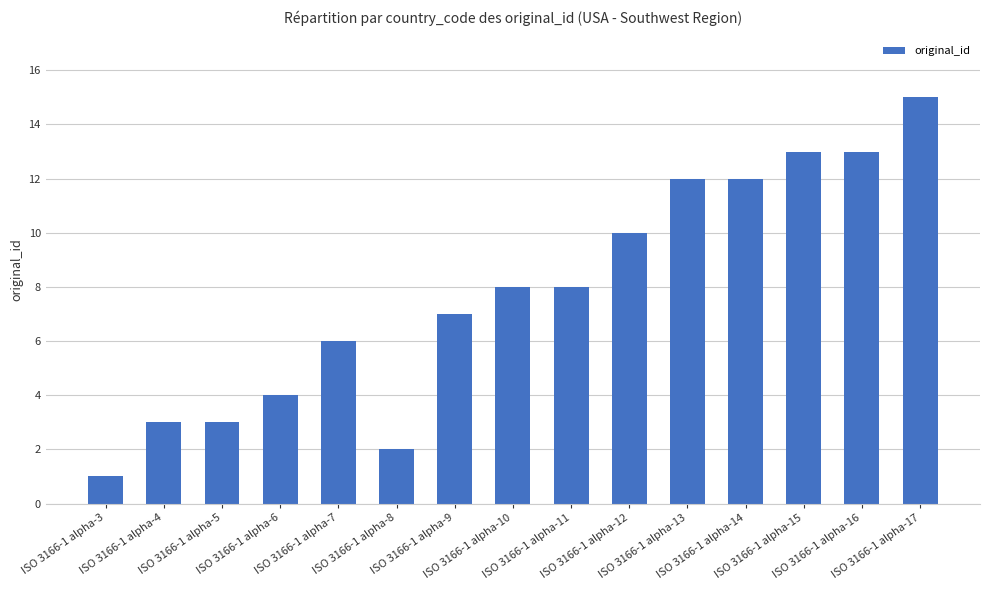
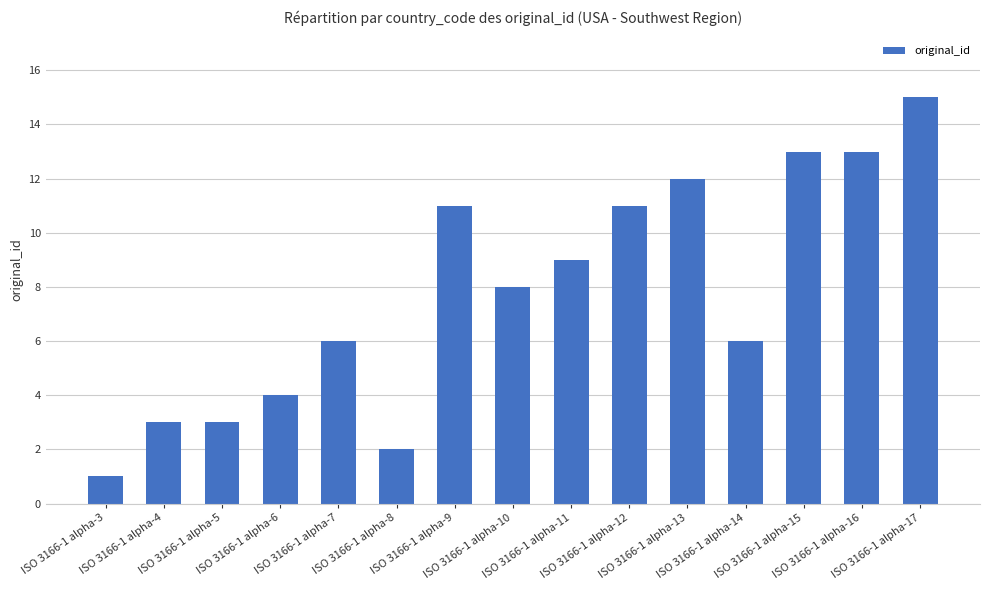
  {
    "ISO 3166-1 alpha-3": 1,
    "ISO 3166-1 alpha-4": 3,
    "ISO 3166-1 alpha-5": 3,
    "ISO 3166-1 alpha-6": 4,
    "ISO 3166-1 alpha-7": 6,
    "ISO 3166-1 alpha-8": 2,
-   "ISO 3166-1 alpha-9": 7,
+   "ISO 3166-1 alpha-9": 11,
    "ISO 3166-1 alpha-10": 8,
-   "ISO 3166-1 alpha-11": 8,
-   "ISO 3166-1 alpha-12": 10,
+   "ISO 3166-1 alpha-11": 9,
+   "ISO 3166-1 alpha-12": 11,
    "ISO 3166-1 alpha-13": 12,
-   "ISO 3166-1 alpha-14": 12,
+   "ISO 3166-1 alpha-14": 6,
    "ISO 3166-1 alpha-15": 13,
    "ISO 3166-1 alpha-16": 13,
    "ISO 3166-1 alpha-17": 15
  }
